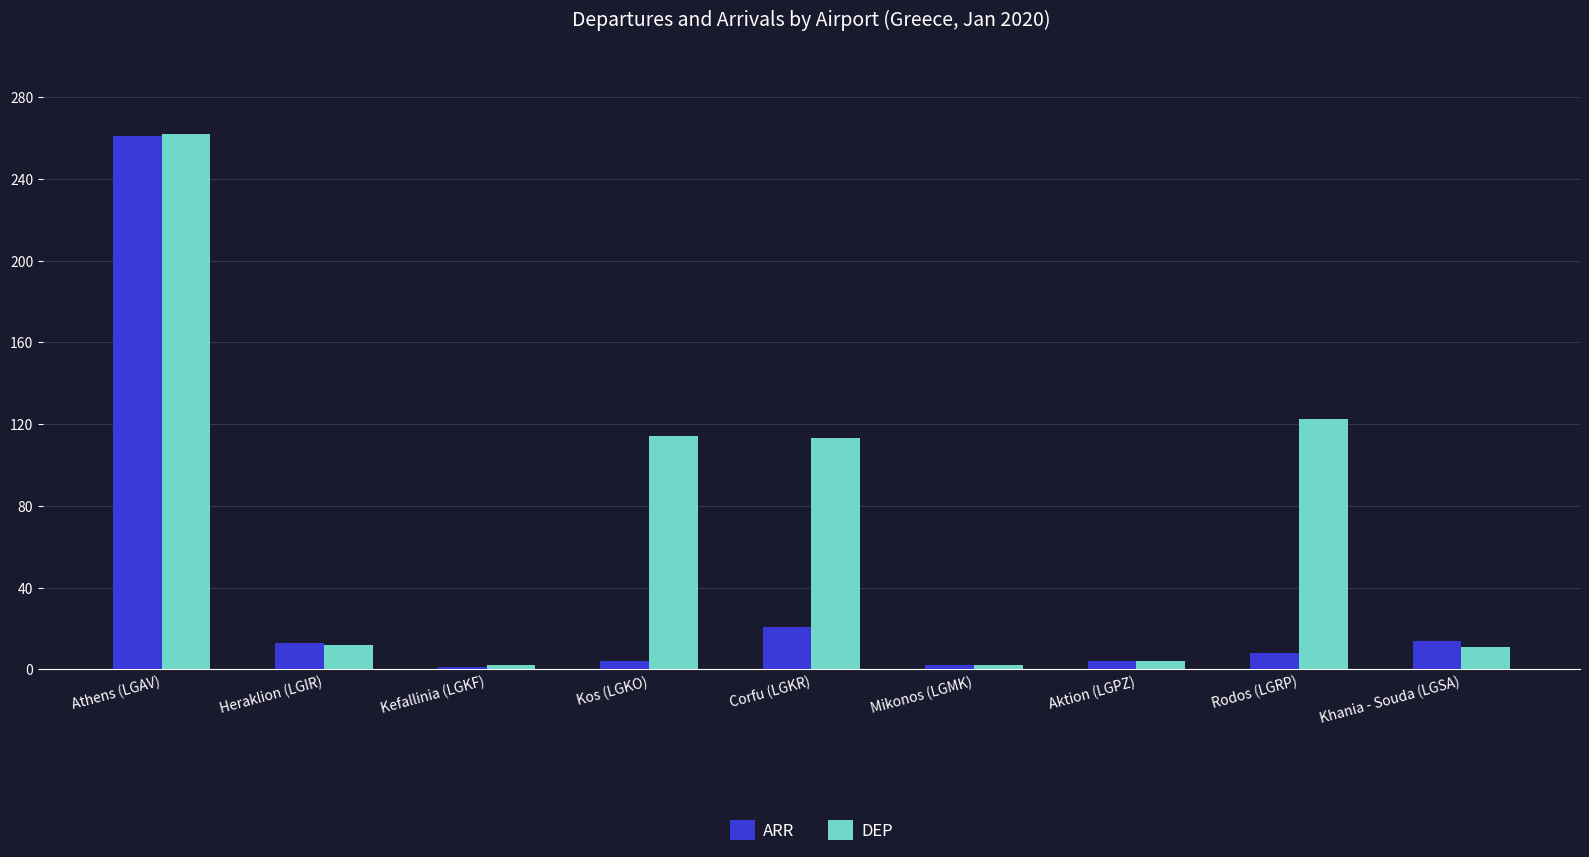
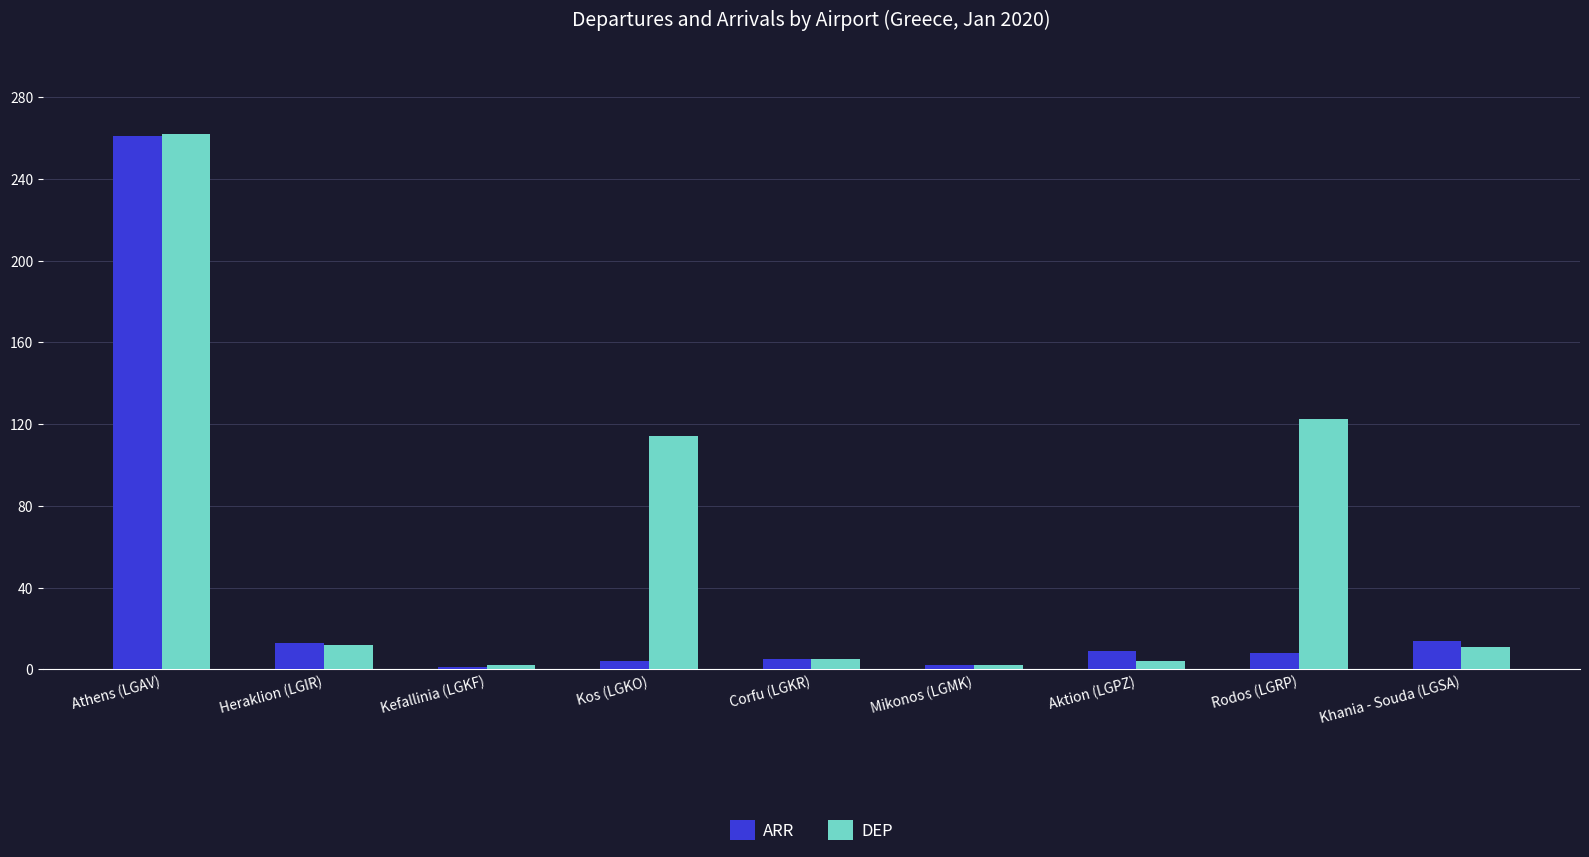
  {
    "ARR": {
      "Athens (LGAV)": 261,
      "Heraklion (LGIR)": 13,
      "Kos (LGKO)": 4,
-     "Corfu (LGKR)": 21,
+     "Corfu (LGKR)": 5,
      "Mikonos (LGMK)": 2,
-     "Aktion (LGPZ)": 4,
+     "Aktion (LGPZ)": 9,
      "Rodos (LGRP)": 8,
      "Khania - Souda (LGSA)": 14
    },
    "DEP": {
      "Athens (LGAV)": 262,
      "Heraklion (LGIR)": 12,
      "Kefallinia (LGKF)": 2,
      "Kos (LGKO)": 114,
-     "Corfu (LGKR)": 113,
+     "Corfu (LGKR)": 5,
      "Mikonos (LGMK)": 2,
      "Aktion (LGPZ)": 4,
      "Rodos (LGRP)": 122,
      "Khania - Souda (LGSA)": 11
    }
  }
